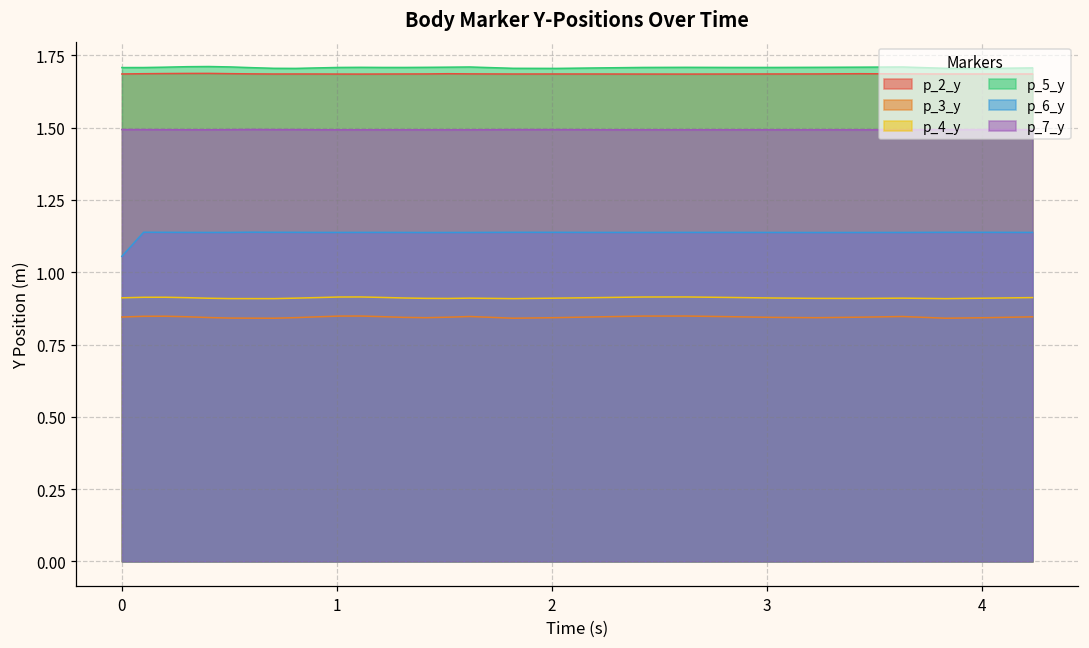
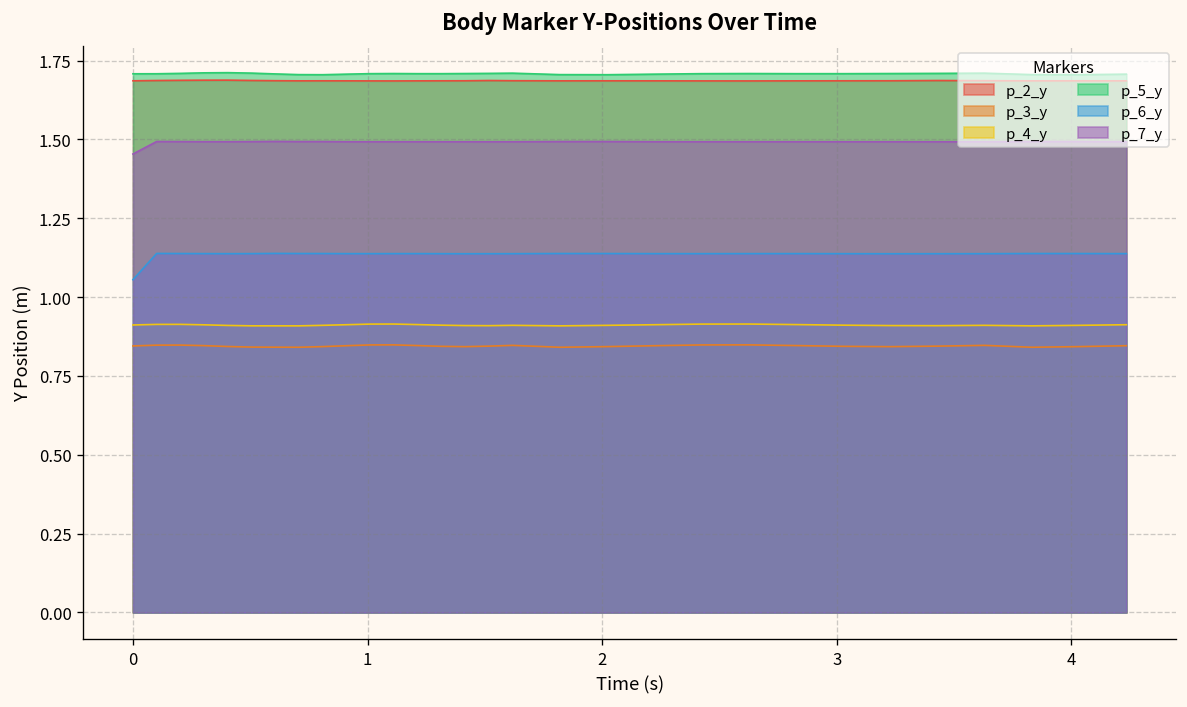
  {
    "p_4_y": {
      "0": 0.91
    },
    "p_5_y": {
      "0": 1.71
    },
    "p_6_y": {
      "0": 1.06
    },
    "p_7_y": {
-     "0": 1.49
+     "0": 1.45
    }
  }
